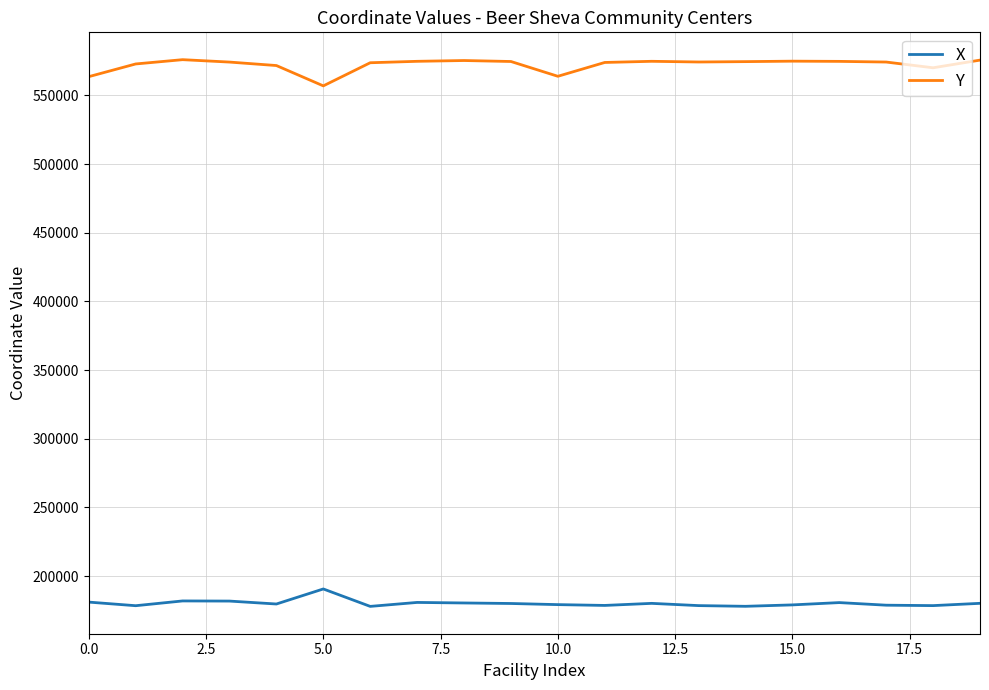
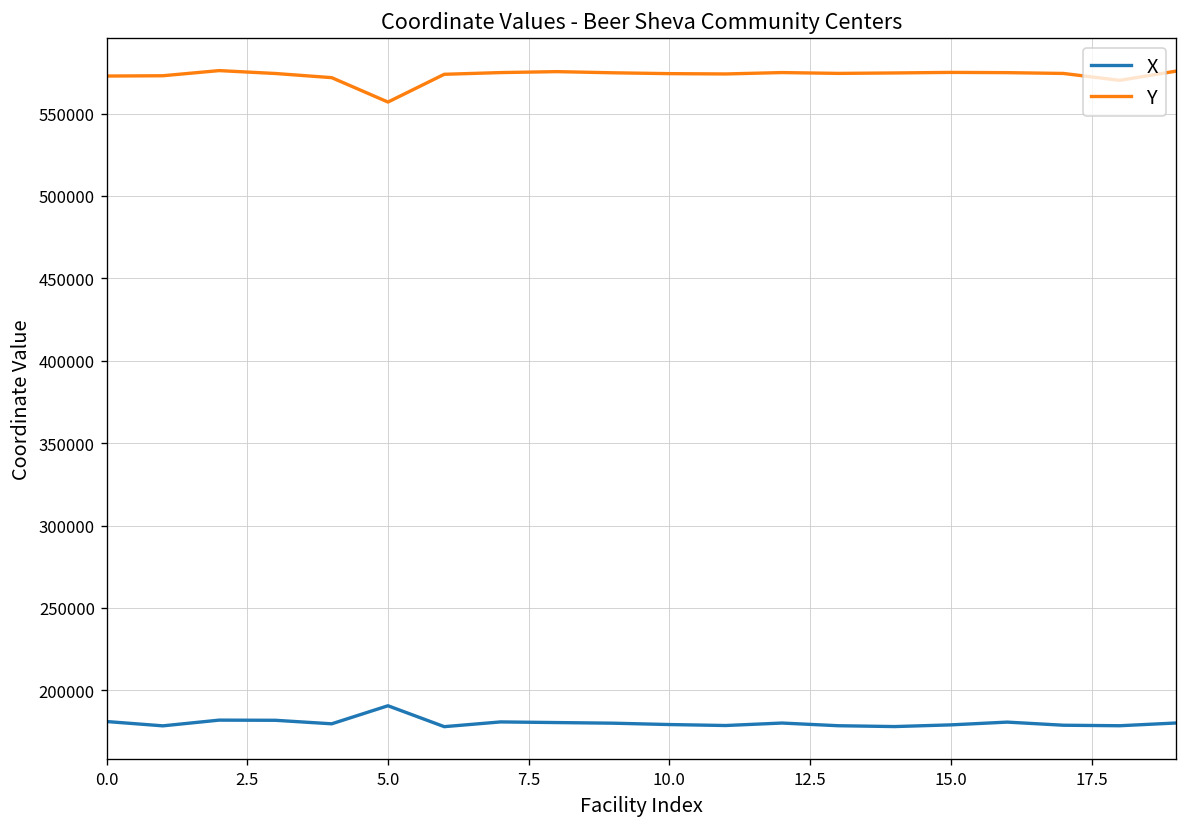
  {
    "X": {
      "0.0": 181000,
      "5.0": 191000,
      "10.0": 179000,
      "15.0": 179000
    },
    "Y": {
-     "0.0": 564000,
+     "0.0": 573000,
      "5.0": 557000,
-     "10.0": 564000,
+     "10.0": 574000,
      "15.0": 575000
    }
  }
